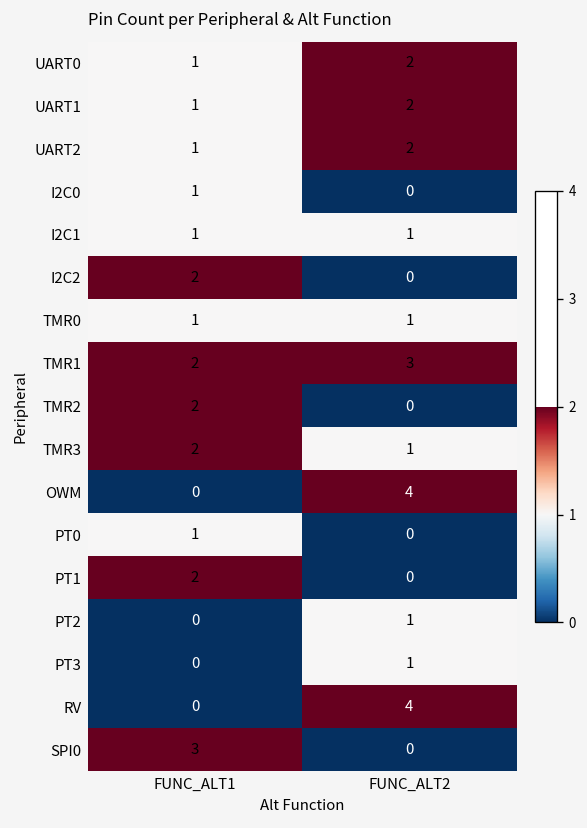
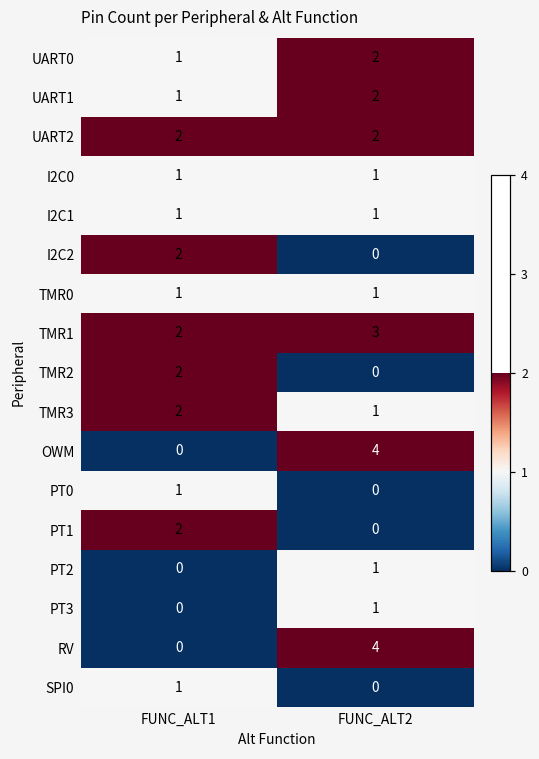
  {
    "UART0": {
      "FUNC_ALT1": 1,
      "FUNC_ALT2": 2
    },
    "UART1": {
      "FUNC_ALT1": 1,
      "FUNC_ALT2": 2
    },
    "UART2": {
-     "FUNC_ALT1": 1,
+     "FUNC_ALT1": 2,
      "FUNC_ALT2": 2
    },
    "I2C0": {
      "FUNC_ALT1": 1,
-     "FUNC_ALT2": 0
+     "FUNC_ALT2": 1
    },
    "I2C1": {
      "FUNC_ALT1": 1,
      "FUNC_ALT2": 1
    },
    "I2C2": {
      "FUNC_ALT1": 2,
      "FUNC_ALT2": 0
    },
    "TMR0": {
      "FUNC_ALT1": 1,
      "FUNC_ALT2": 1
    },
    "TMR1": {
      "FUNC_ALT1": 2,
      "FUNC_ALT2": 3
    },
    "TMR2": {
      "FUNC_ALT1": 2,
      "FUNC_ALT2": 0
    },
    "TMR3": {
      "FUNC_ALT1": 2,
      "FUNC_ALT2": 1
    },
    "OWM": {
      "FUNC_ALT1": 0,
      "FUNC_ALT2": 4
    },
    "PT0": {
      "FUNC_ALT1": 1,
      "FUNC_ALT2": 0
    },
    "PT1": {
      "FUNC_ALT1": 2,
      "FUNC_ALT2": 0
    },
    "PT2": {
      "FUNC_ALT1": 0,
      "FUNC_ALT2": 1
    },
    "PT3": {
      "FUNC_ALT1": 0,
      "FUNC_ALT2": 1
    },
    "RV": {
      "FUNC_ALT1": 0,
      "FUNC_ALT2": 4
    },
    "SPI0": {
-     "FUNC_ALT1": 3,
+     "FUNC_ALT1": 1,
      "FUNC_ALT2": 0
    }
  }
